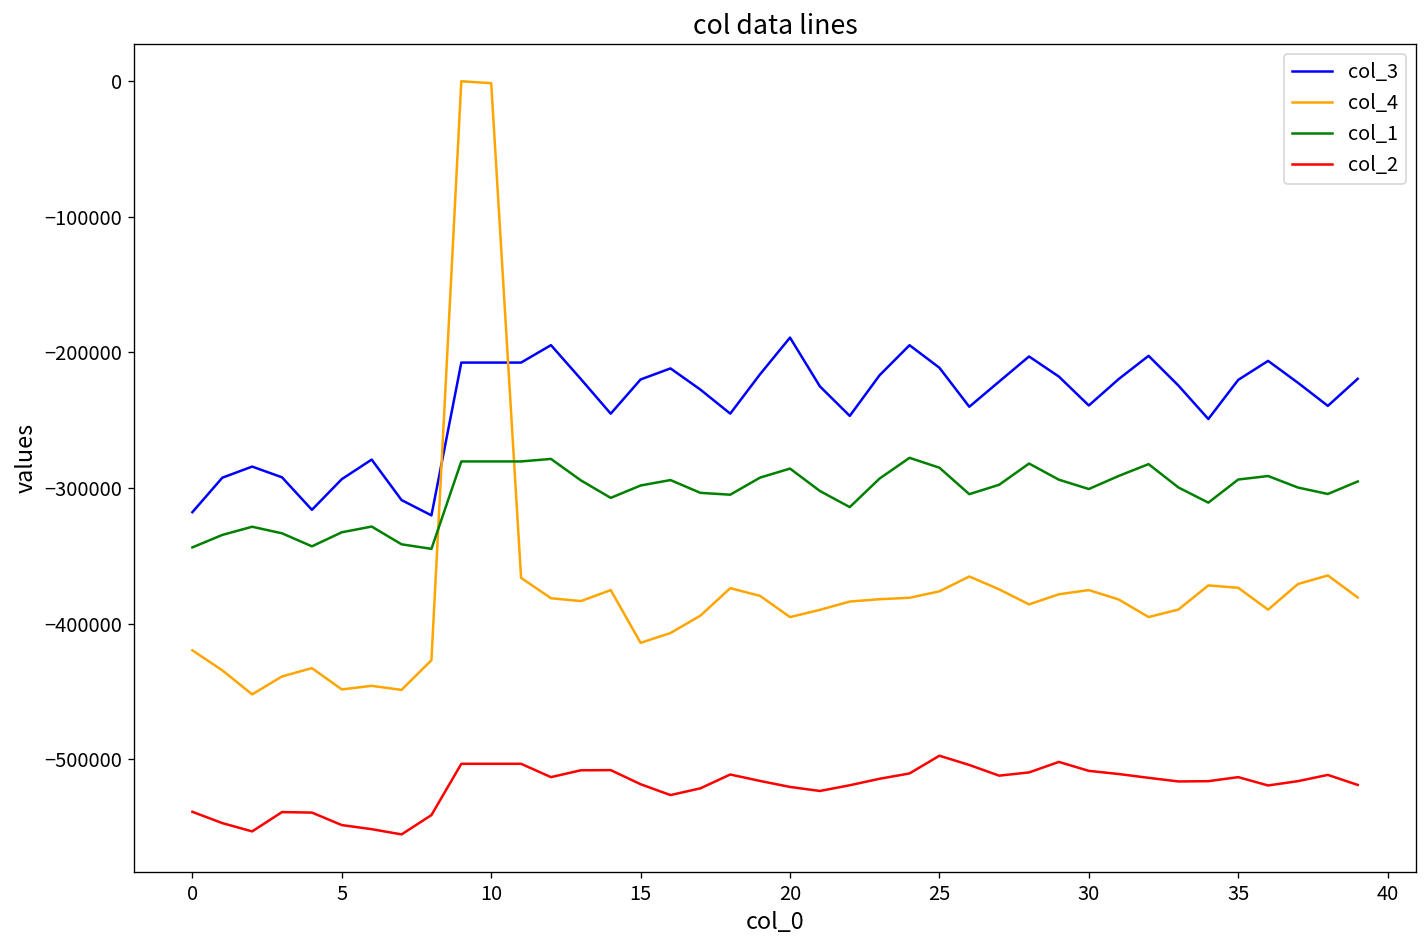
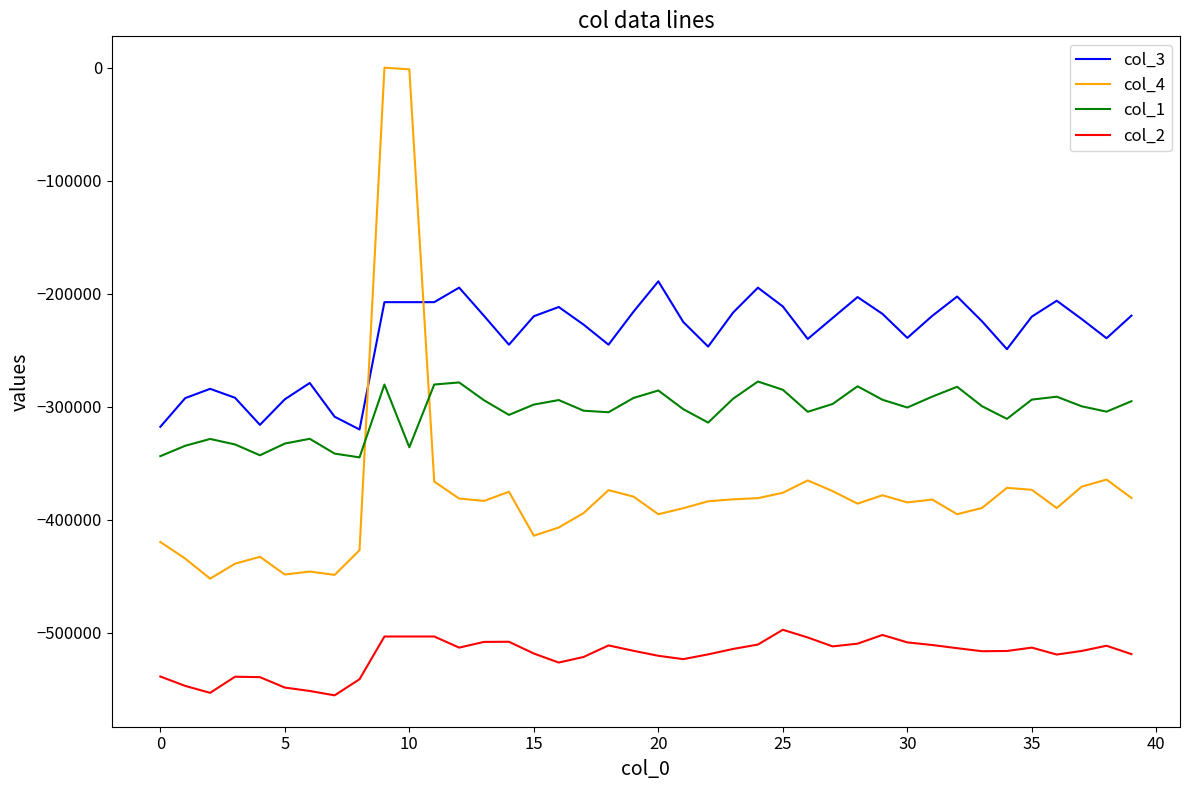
  {
    "col_3": {
      "0": -318000,
      "5": -293000,
      "10": -208000,
      "15": -220000,
      "20": -189000,
      "25": -211000,
      "30": -239000,
      "35": -220000
    },
    "col_4": {
      "0": -420000,
      "5": -449000,
      "10": -1000,
      "15": -414000,
      "20": -395000,
      "25": -376000,
-     "30": -375000,
+     "30": -385000,
      "35": -374000
    },
    "col_1": {
      "0": -344000,
      "5": -333000,
-     "10": -280000,
+     "10": -336000,
      "15": -298000,
      "20": -286000,
      "25": -285000,
      "30": -301000,
      "35": -294000
    },
    "col_2": {
      "0": -539000,
      "5": -549000,
      "10": -503000,
      "15": -519000,
      "20": -521000,
      "25": -497000,
      "30": -509000,
      "35": -513000
    }
  }
